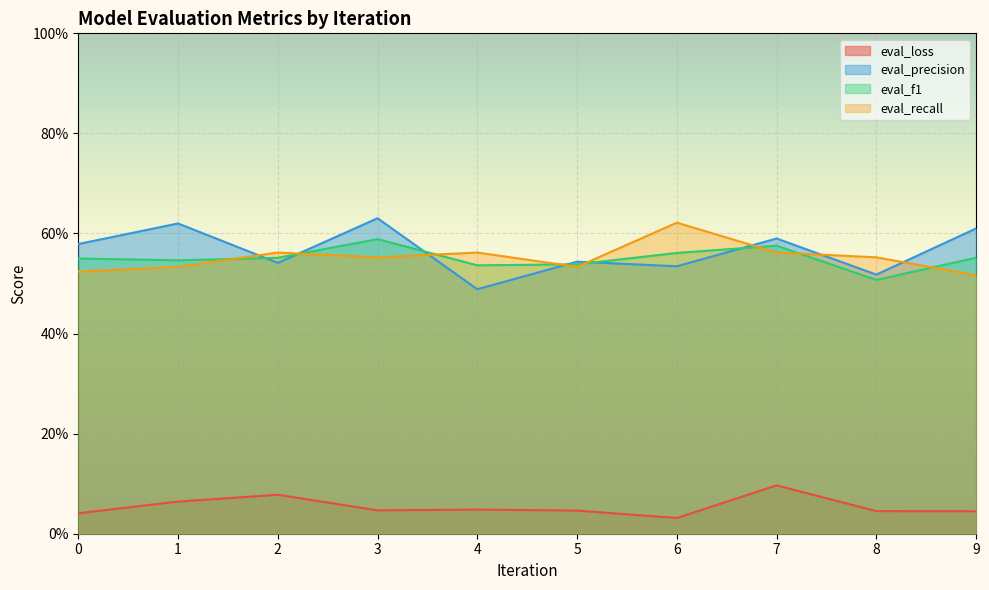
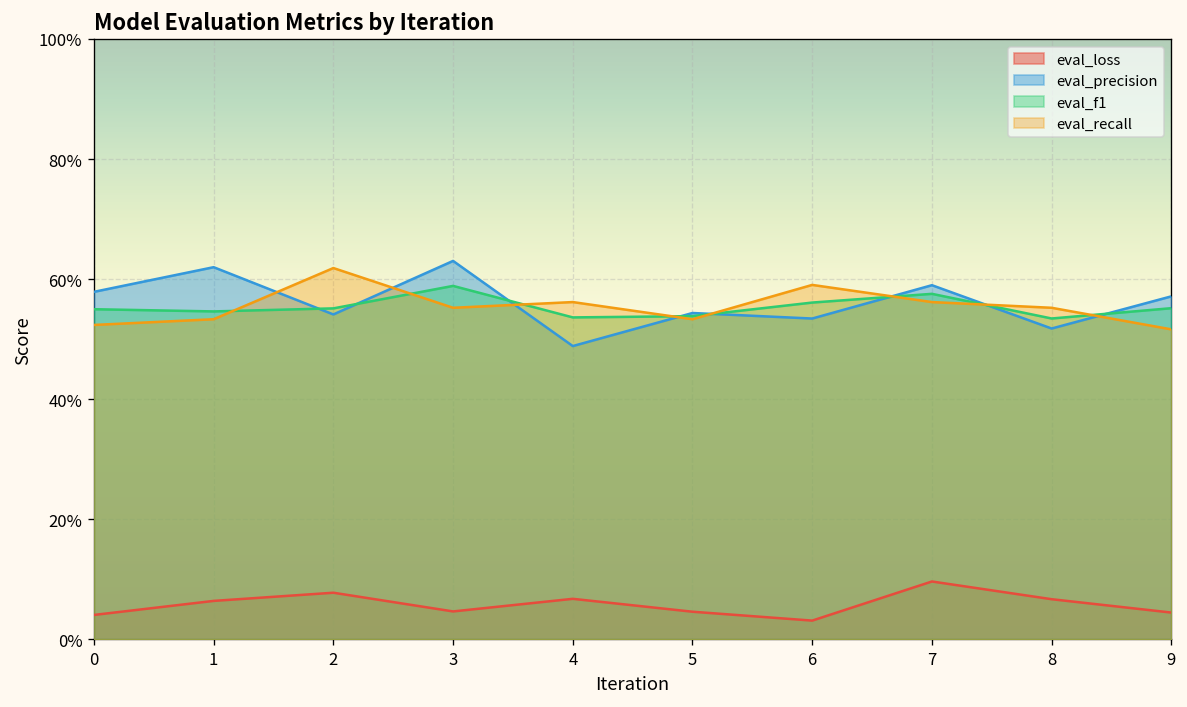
  {
    "eval_loss": {
      "0": "4%",
      "1": "6%",
      "2": "8%",
      "3": "5%",
-     "4": "5%",
+     "4": "7%",
      "5": "5%",
      "6": "3%",
      "7": "10%",
-     "8": "5%",
+     "8": "7%",
      "9": "4%"
    },
    "eval_precision": {
      "0": "58%",
      "1": "62%",
      "2": "54%",
      "3": "63%",
      "4": "49%",
      "5": "54%",
      "6": "53%",
      "7": "59%",
      "8": "52%",
-     "9": "61%"
+     "9": "57%"
    },
    "eval_f1": {
      "0": "55%",
      "1": "55%",
      "2": "55%",
      "3": "59%",
      "4": "54%",
      "6": "56%",
      "7": "58%",
-     "8": "51%",
+     "8": "53%",
      "9": "55%"
    },
    "eval_recall": {
      "0": "52%",
      "1": "53%",
-     "2": "56%",
+     "2": "62%",
      "3": "55%",
      "4": "56%",
-     "6": "62%",
+     "6": "59%",
      "7": "56%",
      "8": "55%",
      "9": "52%"
    }
  }
